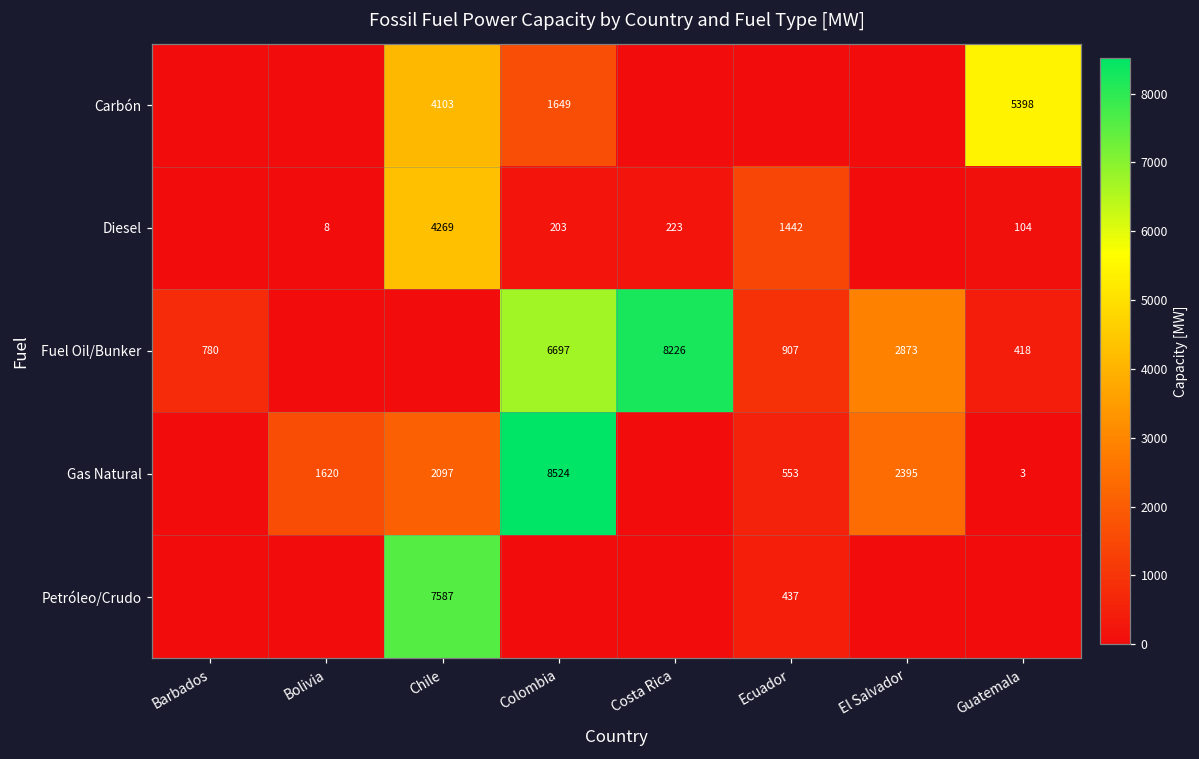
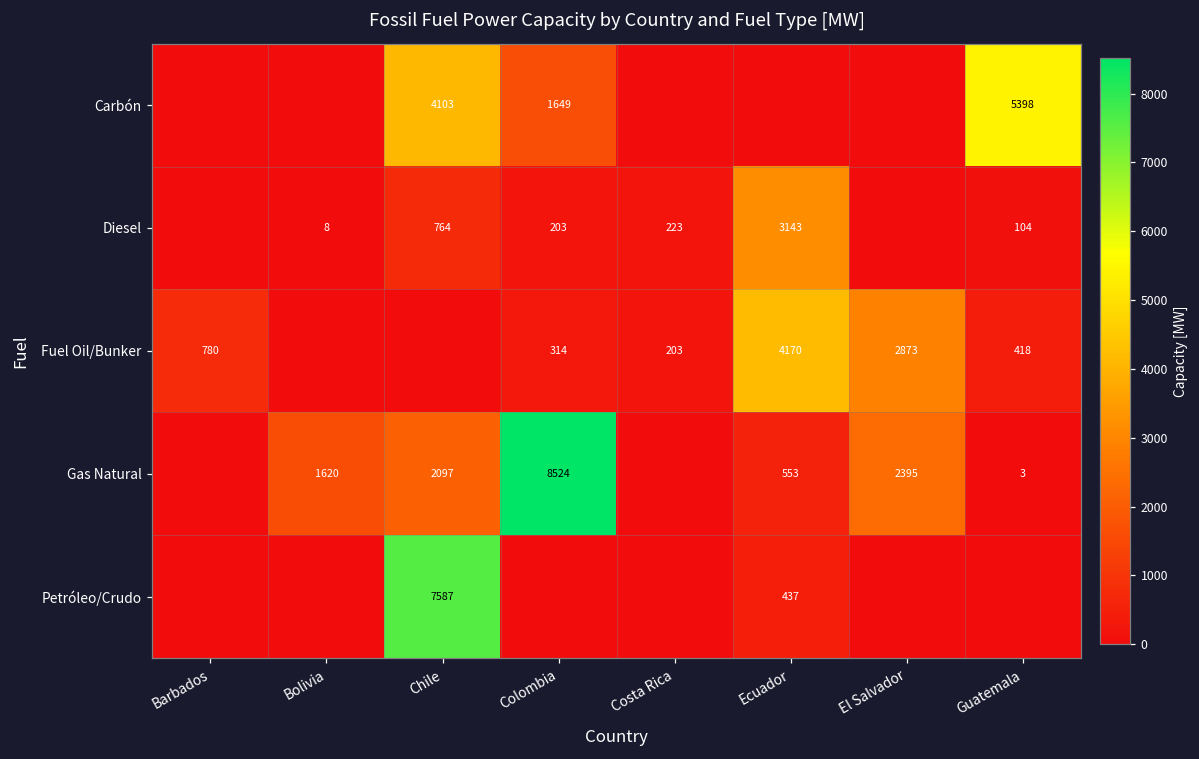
  {
    "Carbón": {
      "Chile": 4103,
      "Colombia": 1649,
      "Guatemala": 5398
    },
    "Diesel": {
      "Bolivia": 8,
-     "Chile": 4269,
+     "Chile": 764,
      "Colombia": 203,
      "Costa Rica": 223,
-     "Ecuador": 1442,
+     "Ecuador": 3143,
      "Guatemala": 104
    },
    "Fuel Oil/Bunker": {
      "Barbados": 780,
-     "Colombia": 6697,
-     "Costa Rica": 8226,
-     "Ecuador": 907,
+     "Colombia": 314,
+     "Costa Rica": 203,
+     "Ecuador": 4170,
      "El Salvador": 2873,
      "Guatemala": 418
    },
    "Gas Natural": {
      "Bolivia": 1620,
      "Chile": 2097,
      "Colombia": 8524,
      "Ecuador": 553,
      "El Salvador": 2395,
      "Guatemala": 3
    },
    "Petróleo/Crudo": {
      "Chile": 7587,
      "Ecuador": 437
    }
  }
